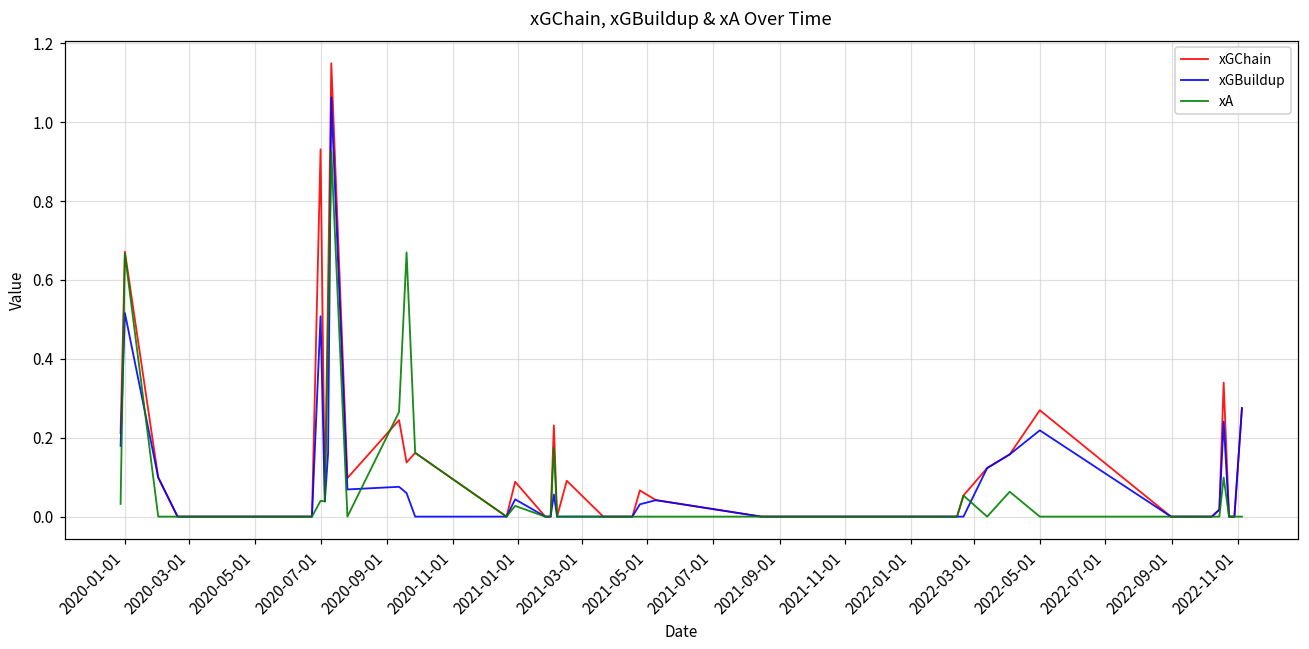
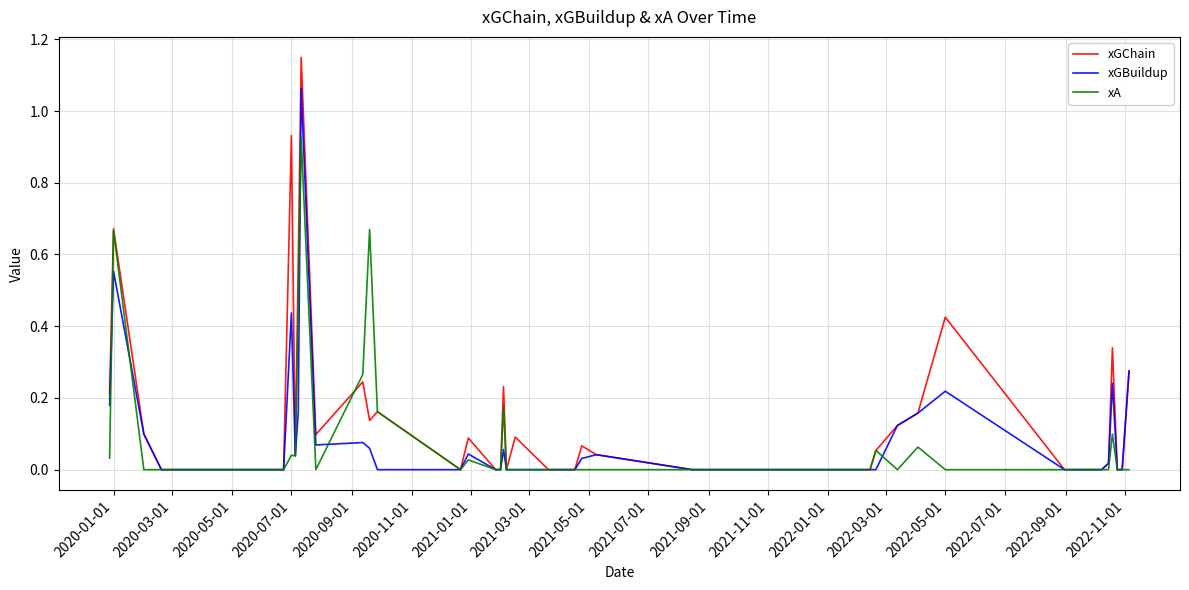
  {
    "xGChain": {
      "2020-07-01": 0.93,
-     "2022-05-01": 0.27
+     "2022-05-01": 0.42
    },
    "xGBuildup": {
-     "2020-01-01": 0.52,
-     "2020-07-01": 0.51,
+     "2020-01-01": 0.55,
+     "2020-07-01": 0.44,
      "2022-05-01": 0.22
    },
    "xA": {
      "2020-07-01": 0.04,
      "2022-05-01": 0.00
    }
  }
